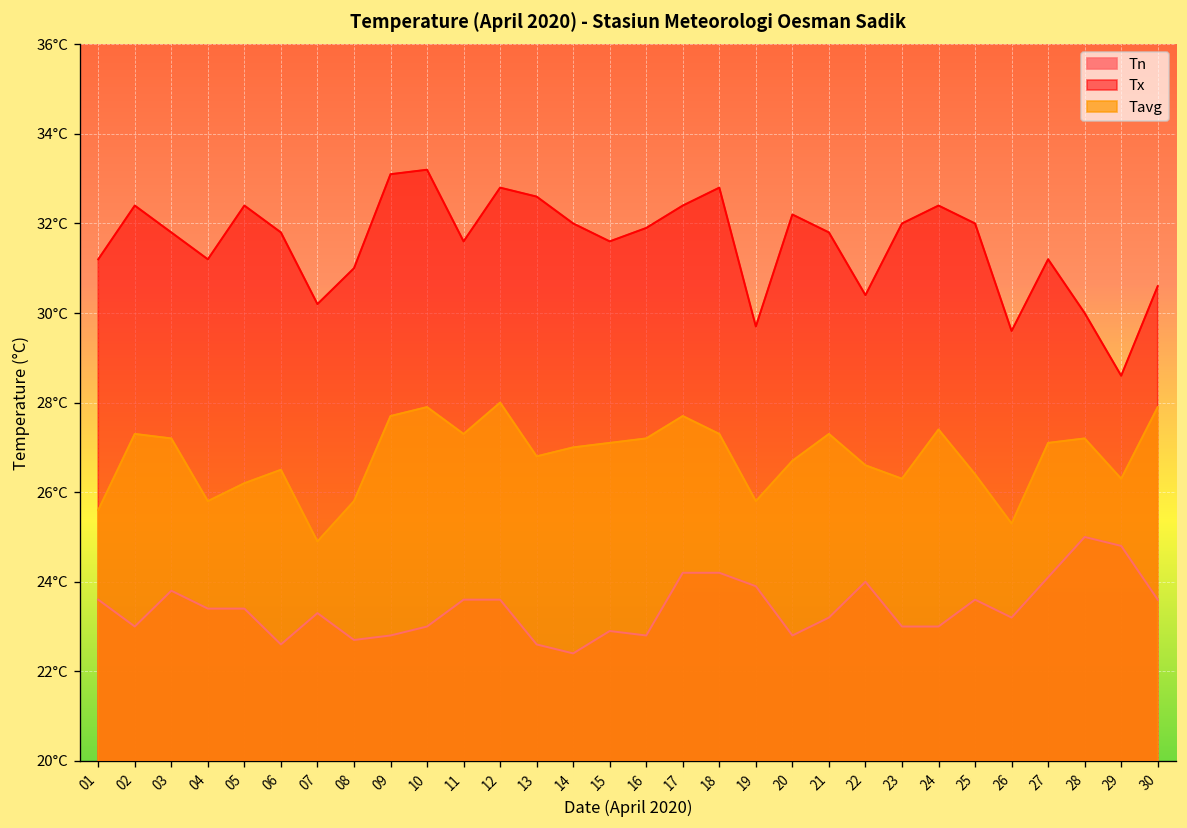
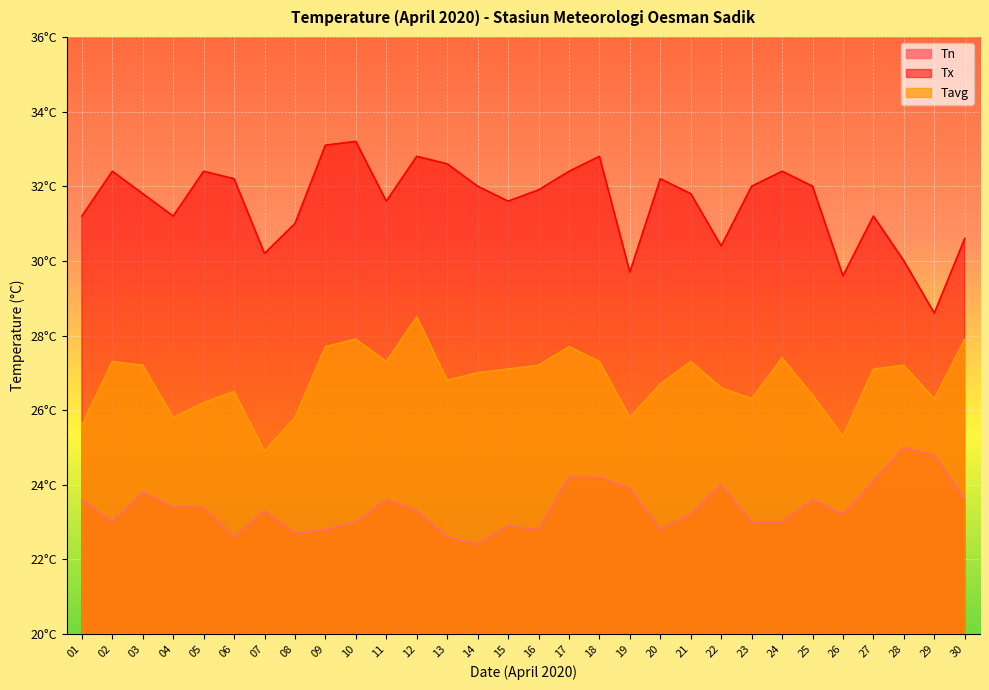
  {
    "Tn": {
      "01": "23.6°C",
      "02": "23.0°C",
      "03": "23.8°C",
      "04": "23.4°C",
      "05": "23.4°C",
      "06": "22.6°C",
      "07": "23.3°C",
      "08": "22.7°C",
      "09": "22.8°C",
      "10": "23.0°C",
      "11": "23.6°C",
-     "12": "23.6°C",
+     "12": "23.3°C",
      "13": "22.6°C",
      "14": "22.4°C",
      "15": "22.9°C",
      "16": "22.8°C",
      "17": "24.2°C",
      "18": "24.2°C",
      "19": "23.9°C",
      "20": "22.8°C",
      "21": "23.2°C",
      "22": "24.0°C",
      "23": "23.0°C",
      "24": "23.0°C",
      "25": "23.6°C",
      "26": "23.2°C",
      "27": "24.1°C",
      "28": "25.0°C",
      "29": "24.8°C",
      "30": "23.6°C"
    },
    "Tx": {
      "01": "31.2°C",
      "02": "32.4°C",
      "03": "31.8°C",
      "04": "31.2°C",
      "05": "32.4°C",
-     "06": "31.8°C",
+     "06": "32.2°C",
      "07": "30.2°C",
      "08": "31.0°C",
      "09": "33.1°C",
      "10": "33.2°C",
      "11": "31.6°C",
      "12": "32.8°C",
      "13": "32.6°C",
      "14": "32.0°C",
      "15": "31.6°C",
      "16": "31.9°C",
      "17": "32.4°C",
      "18": "32.8°C",
      "19": "29.7°C",
      "20": "32.2°C",
      "21": "31.8°C",
      "22": "30.4°C",
      "23": "32.0°C",
      "24": "32.4°C",
      "25": "32.0°C",
      "26": "29.6°C",
      "27": "31.2°C",
      "28": "30.0°C",
      "29": "28.6°C",
      "30": "30.6°C"
    },
    "Tavg": {
      "01": "25.6°C",
      "02": "27.3°C",
      "03": "27.2°C",
      "04": "25.8°C",
      "05": "26.2°C",
      "06": "26.5°C",
      "07": "24.9°C",
      "08": "25.8°C",
      "09": "27.7°C",
      "10": "27.9°C",
      "11": "27.3°C",
-     "12": "28.0°C",
+     "12": "28.5°C",
      "13": "26.8°C",
      "14": "27.0°C",
      "15": "27.1°C",
      "16": "27.2°C",
      "17": "27.7°C",
      "18": "27.3°C",
      "19": "25.8°C",
      "20": "26.7°C",
      "21": "27.3°C",
      "22": "26.6°C",
      "23": "26.3°C",
      "24": "27.4°C",
      "25": "26.4°C",
      "26": "25.3°C",
      "27": "27.1°C",
      "28": "27.2°C",
      "29": "26.3°C",
      "30": "27.9°C"
    }
  }
